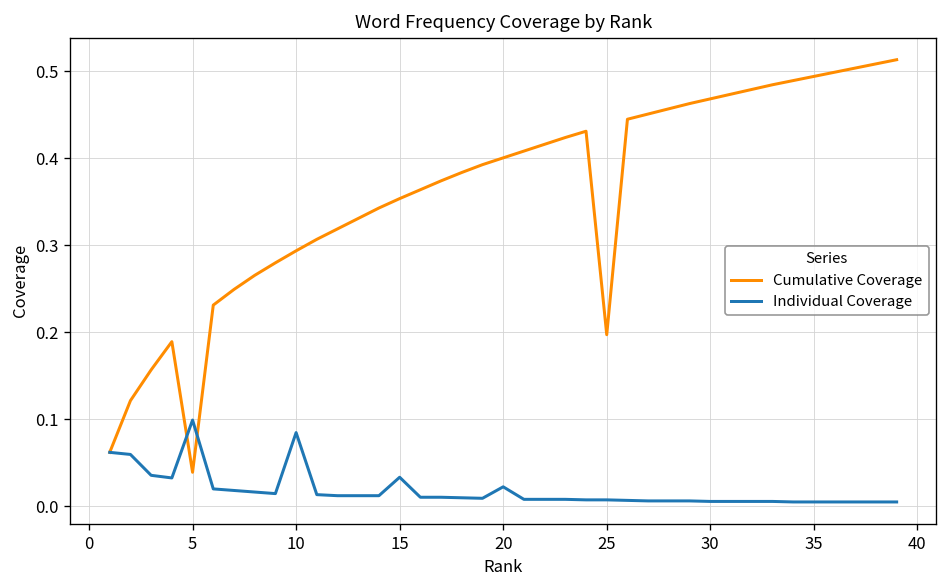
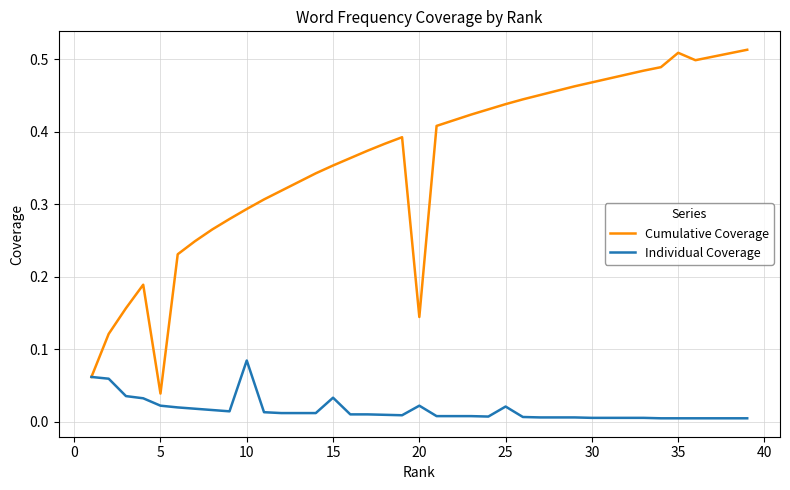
  {
    "Cumulative Coverage": {
      "5": 0.04,
      "10": 0.29,
      "15": 0.35,
-     "20": 0.40,
-     "25": 0.20,
+     "20": 0.14,
+     "25": 0.44,
      "30": 0.47,
-     "35": 0.49
+     "35": 0.51
    },
    "Individual Coverage": {
-     "5": 0.10,
+     "5": 0.02,
      "10": 0.08,
      "15": 0.03,
      "20": 0.02,
-     "25": 0.01,
+     "25": 0.02,
      "30": 0.01,
      "35": 0.00
    }
  }
